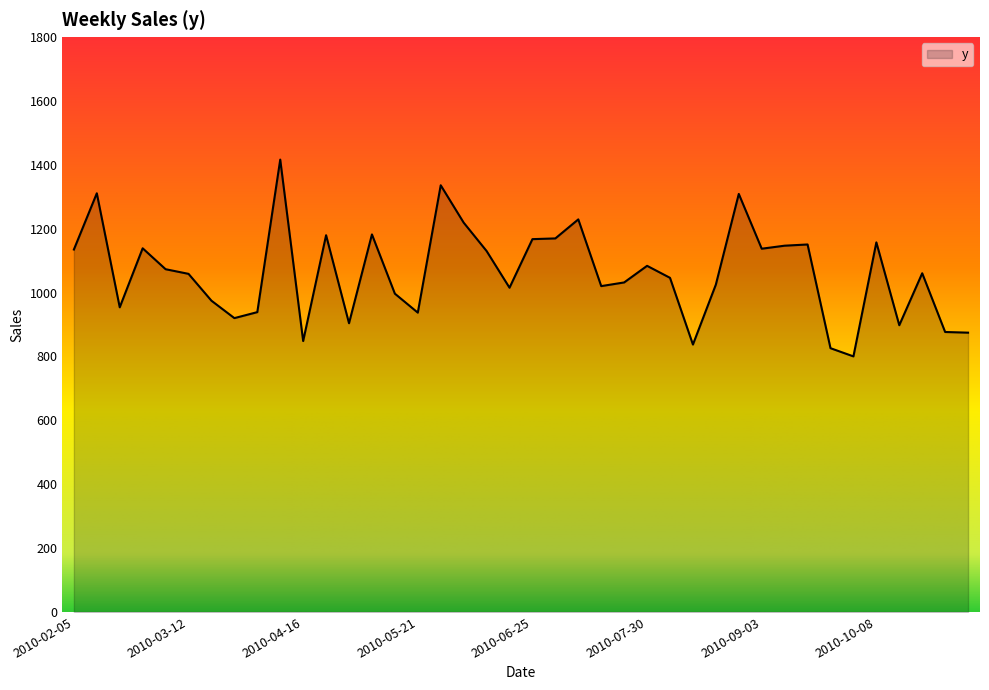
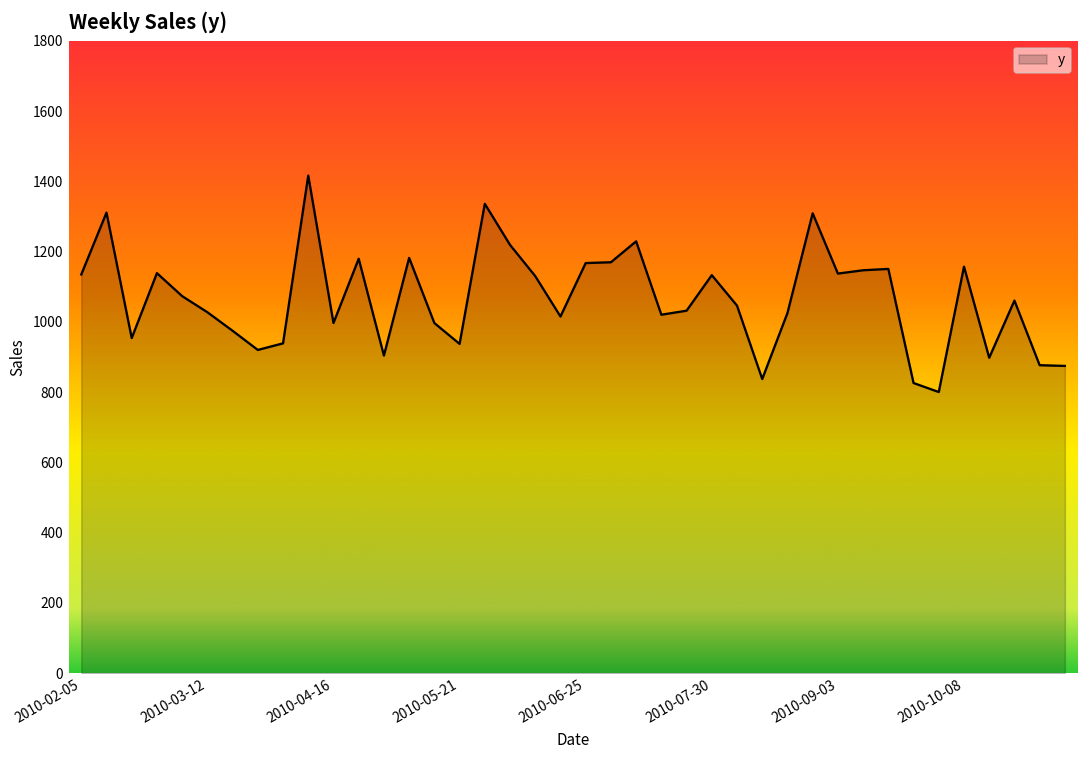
  {
    "2010-02-05": 1130,
-   "2010-03-12": 1060,
-   "2010-04-16": 850,
+   "2010-03-12": 1030,
+   "2010-04-16": 1000,
    "2010-05-21": 940,
    "2010-06-25": 1170,
-   "2010-07-30": 1080,
+   "2010-07-30": 1130,
    "2010-09-03": 1140,
    "2010-10-08": 1160
  }
